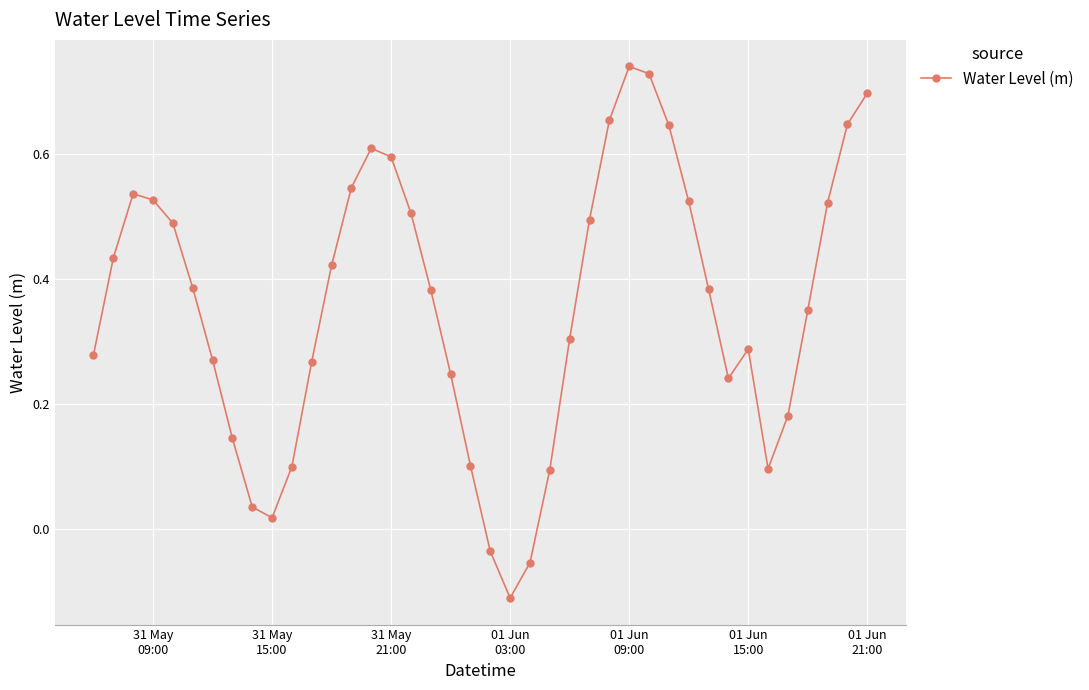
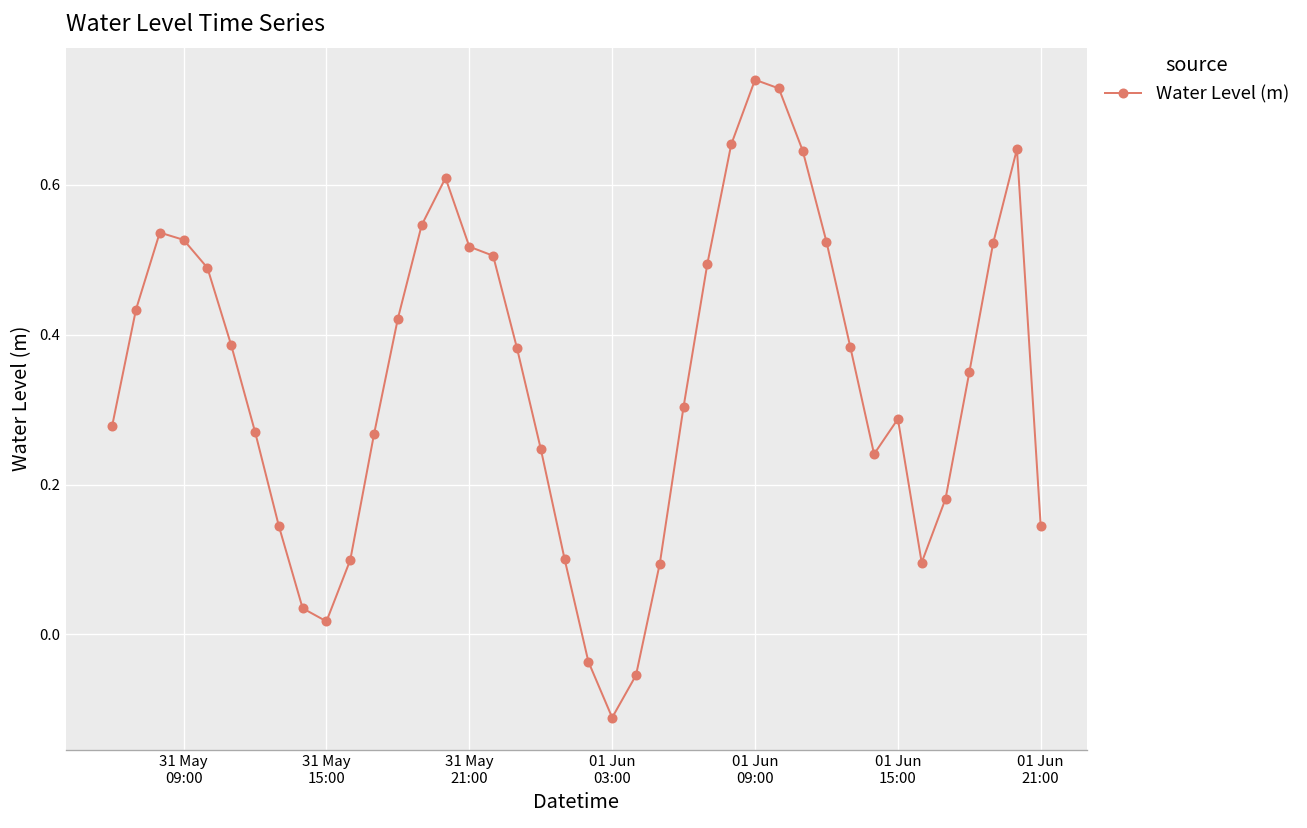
  {
    "31 May 09:00": 0.53,
    "31 May 15:00": 0.02,
-   "31 May 21:00": 0.60,
+   "31 May 21:00": 0.52,
    "01 Jun 03:00": -0.11,
    "01 Jun 09:00": 0.74,
    "01 Jun 15:00": 0.29,
-   "01 Jun 21:00": 0.70
+   "01 Jun 21:00": 0.14
  }
